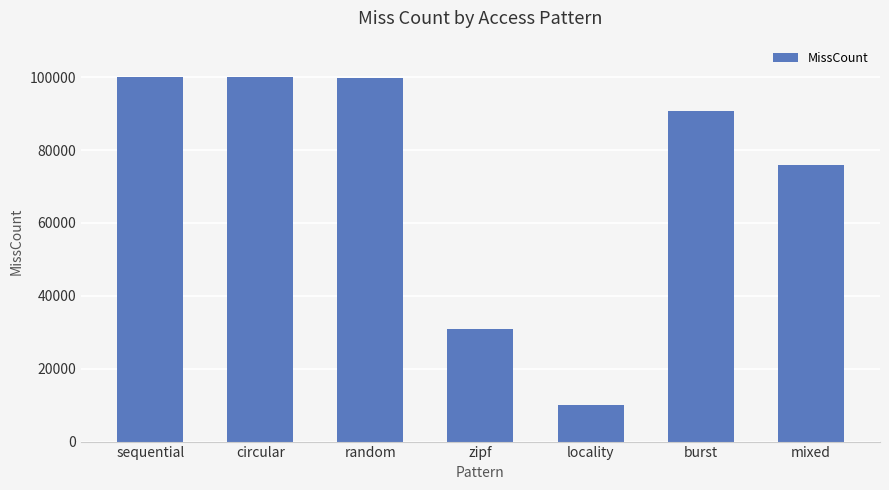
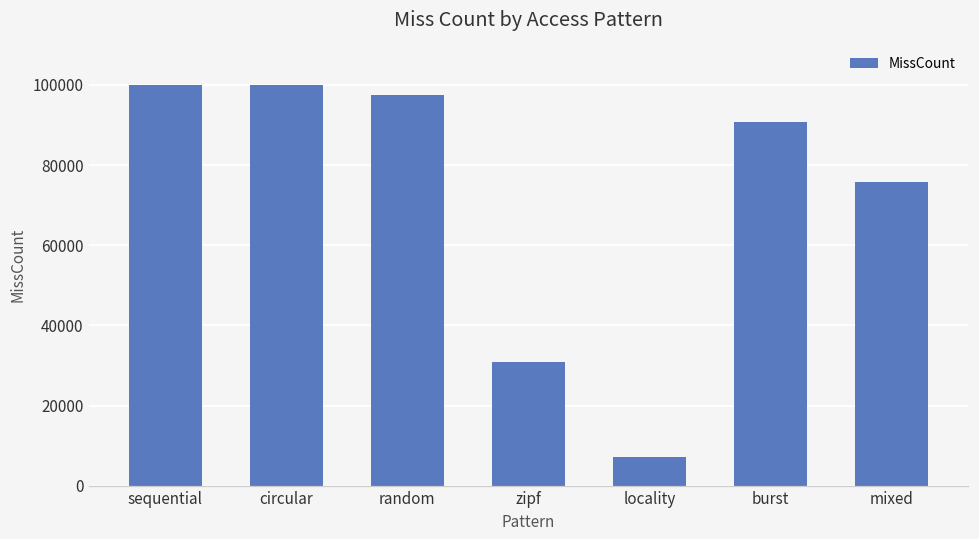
  {
    "sequential": 100000,
    "circular": 100000,
-   "random": 100000,
+   "random": 97000,
    "zipf": 31000,
-   "locality": 10000,
+   "locality": 7000,
    "burst": 91000,
    "mixed": 76000
  }
